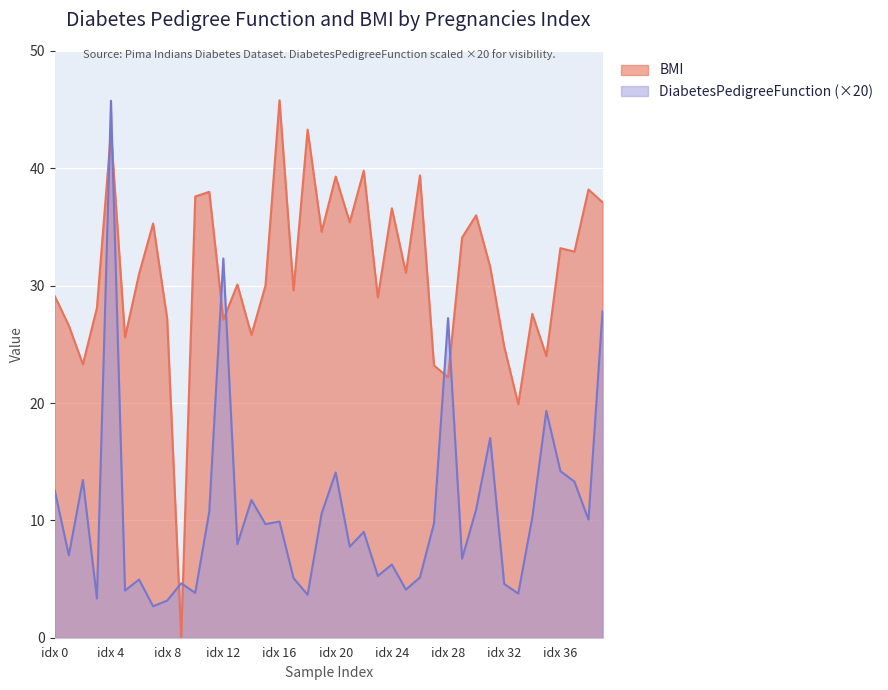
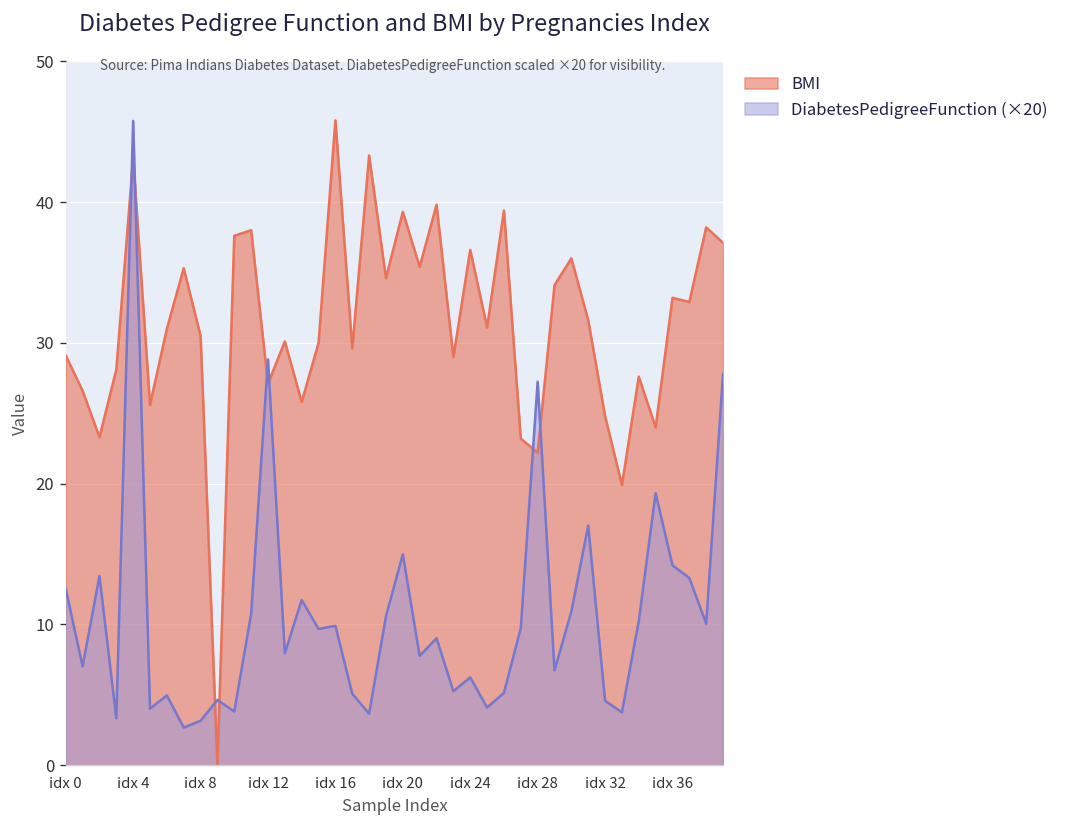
  {
    "BMI": {
      "idx 0": 29.1,
      "idx 4": 43.1,
-     "idx 8": 27.2,
+     "idx 8": 30.5,
      "idx 12": 27.1,
      "idx 16": 45.8,
      "idx 20": 39.3,
      "idx 24": 36.6,
      "idx 28": 22.2,
      "idx 32": 24.8,
      "idx 36": 33.2
    },
    "DiabetesPedigreeFunction (×20)": {
      "idx 0": 12.5,
      "idx 4": 45.8,
      "idx 8": 3.2,
-     "idx 12": 32.3,
+     "idx 12": 28.8,
      "idx 16": 9.9,
-     "idx 20": 14.1,
+     "idx 20": 15.0,
      "idx 24": 6.2,
      "idx 28": 27.2,
      "idx 32": 4.6,
      "idx 36": 14.2
    }
  }
